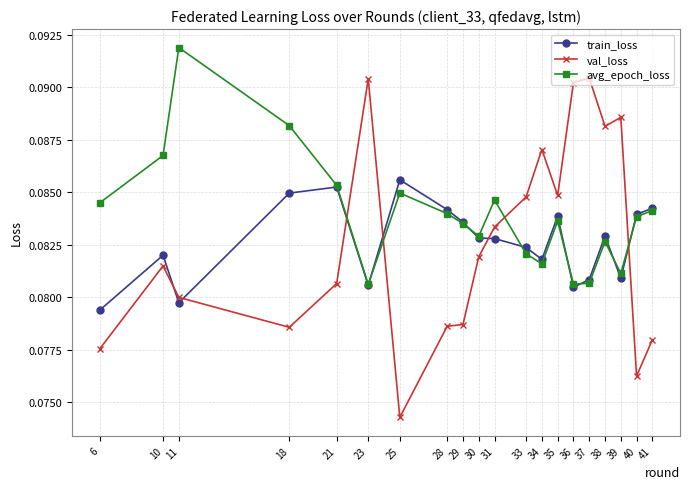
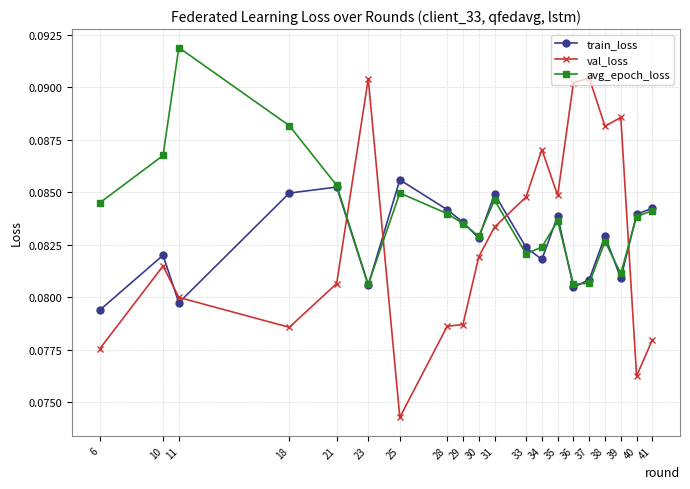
  {
    "train_loss": {
      "6": 0.0794,
      "10": 0.0820,
      "11": 0.0797,
      "18": 0.0850,
      "25": 0.0856,
      "28": 0.0842,
-     "31": 0.0828,
+     "31": 0.0849,
      "33": 0.0824,
      "34": 0.0818,
      "35": 0.0839,
      "36": 0.0805,
      "37": 0.0808,
      "38": 0.0829,
      "39": 0.0809
    },
    "val_loss": {
      "6": 0.0775,
      "10": 0.0815,
      "11": 0.0800,
      "18": 0.0786,
      "21": 0.0806,
      "23": 0.0904,
      "25": 0.0743,
      "28": 0.0786,
      "29": 0.0787,
      "30": 0.0819,
      "31": 0.0833,
      "33": 0.0848,
      "34": 0.0870,
      "35": 0.0848,
      "38": 0.0881,
      "39": 0.0886,
      "40": 0.0762,
      "41": 0.0780
    },
    "avg_epoch_loss": {
      "6": 0.0845,
      "10": 0.0867,
      "11": 0.0919,
      "18": 0.0882,
      "25": 0.0850,
      "28": 0.0840,
      "31": 0.0846,
      "33": 0.0821,
-     "34": 0.0816,
+     "34": 0.0824,
      "35": 0.0836,
      "36": 0.0806,
      "37": 0.0807,
      "38": 0.0826,
      "39": 0.0811
    }
  }
